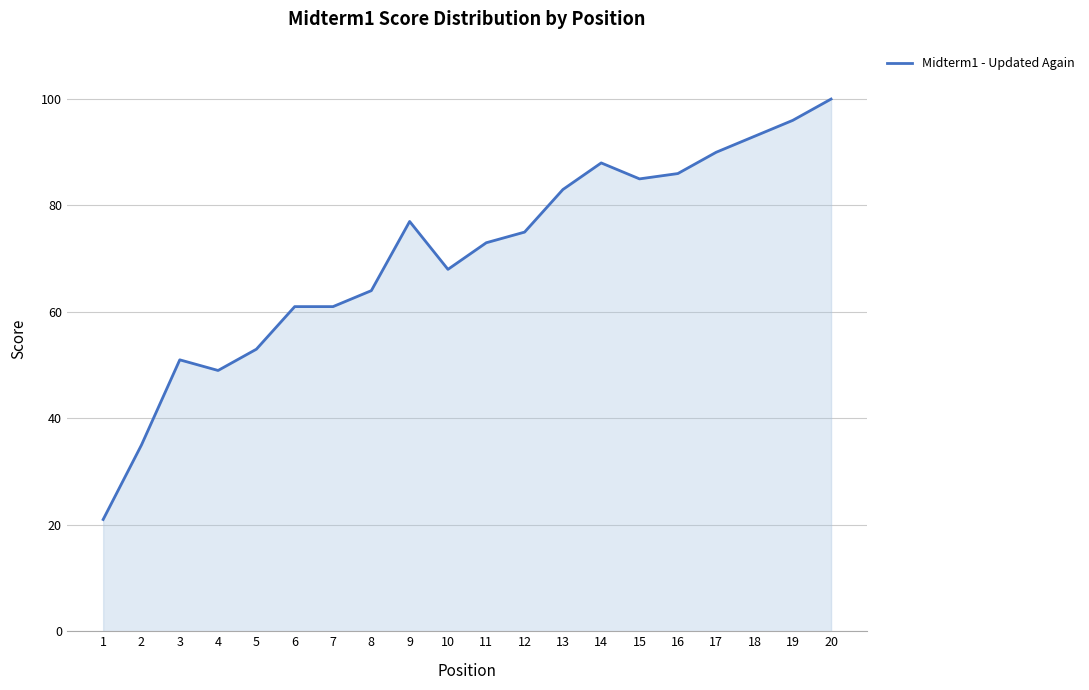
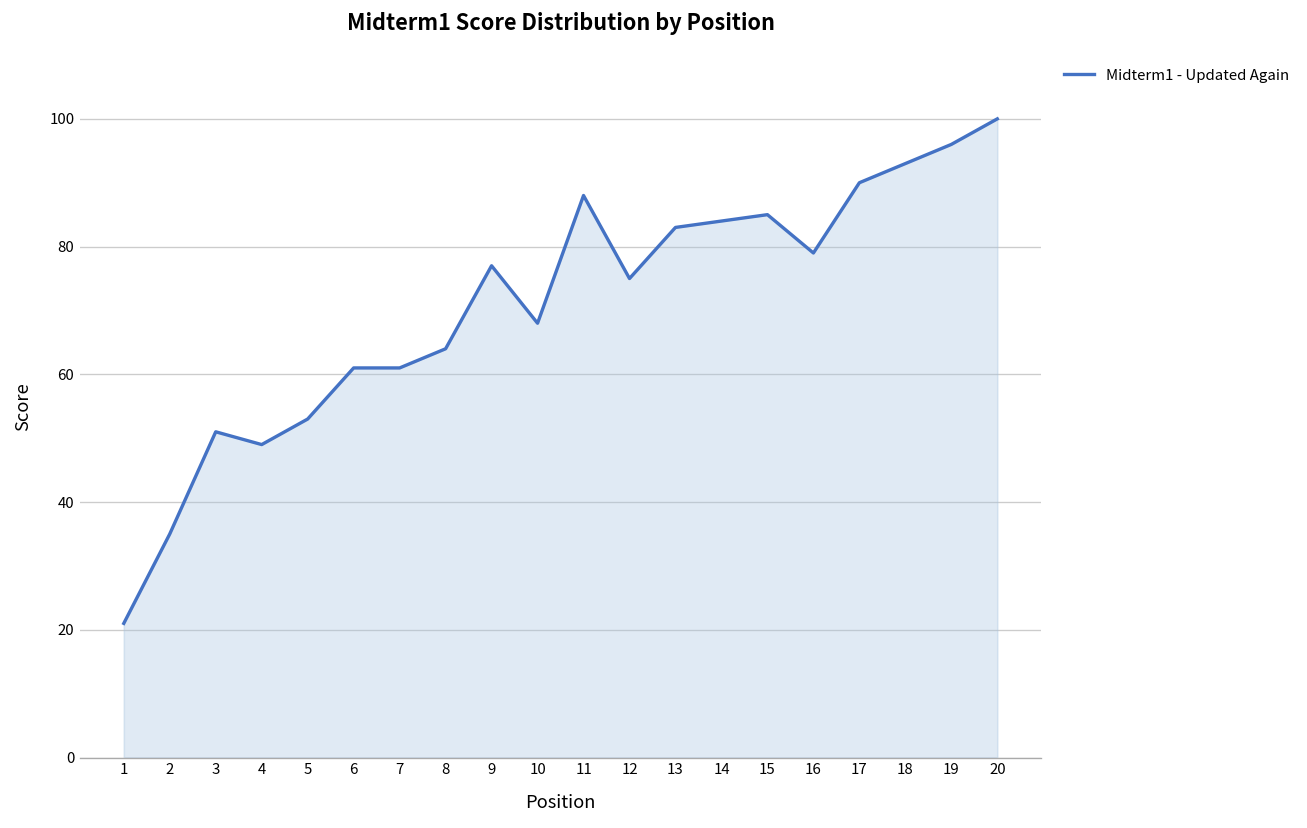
  {
    "1": 21,
    "2": 35,
    "3": 51,
    "4": 49,
    "5": 53,
    "6": 61,
    "7": 61,
    "8": 64,
    "9": 77,
    "10": 68,
-   "11": 73,
+   "11": 88,
    "12": 75,
    "13": 83,
-   "14": 88,
+   "14": 84,
    "15": 85,
-   "16": 86,
+   "16": 79,
    "17": 90,
    "18": 93,
    "19": 96,
    "20": 100
  }
